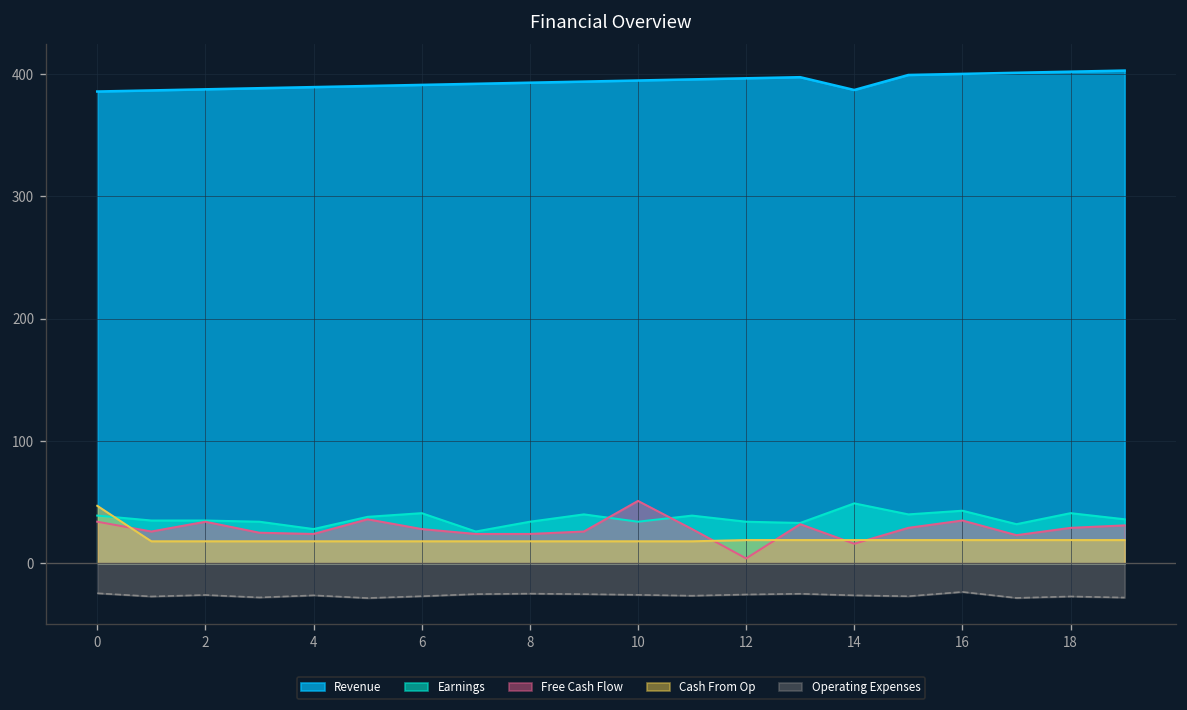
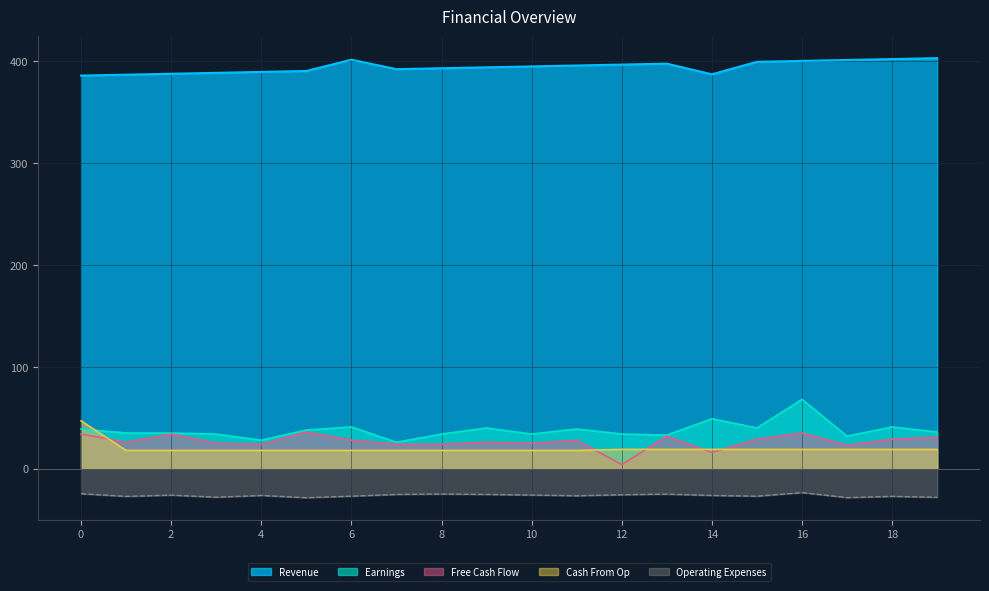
  {
    "Revenue": {
      "0": 386,
      "2": 387,
      "4": 389,
-     "6": 391,
+     "6": 401,
      "8": 393,
      "10": 395,
      "12": 396,
      "14": 387,
      "16": 400,
      "18": 402
    },
    "Earnings": {
      "0": 39,
      "4": 28,
      "6": 41,
      "8": 34,
      "10": 34,
      "12": 34,
      "14": 49,
-     "16": 43,
+     "16": 68,
      "18": 41
    },
    "Free Cash Flow": {
      "0": 34,
      "4": 24,
      "6": 28,
      "8": 24,
-     "10": 51,
+     "10": 25,
      "12": 4,
      "14": 16,
      "16": 35,
      "18": 29
    },
    "Cash From Op": {
      "0": 47,
      "2": 18,
      "4": 18,
      "6": 18,
      "8": 18,
      "10": 18,
      "12": 19,
      "14": 19,
      "16": 19,
      "18": 19
    }
  }
